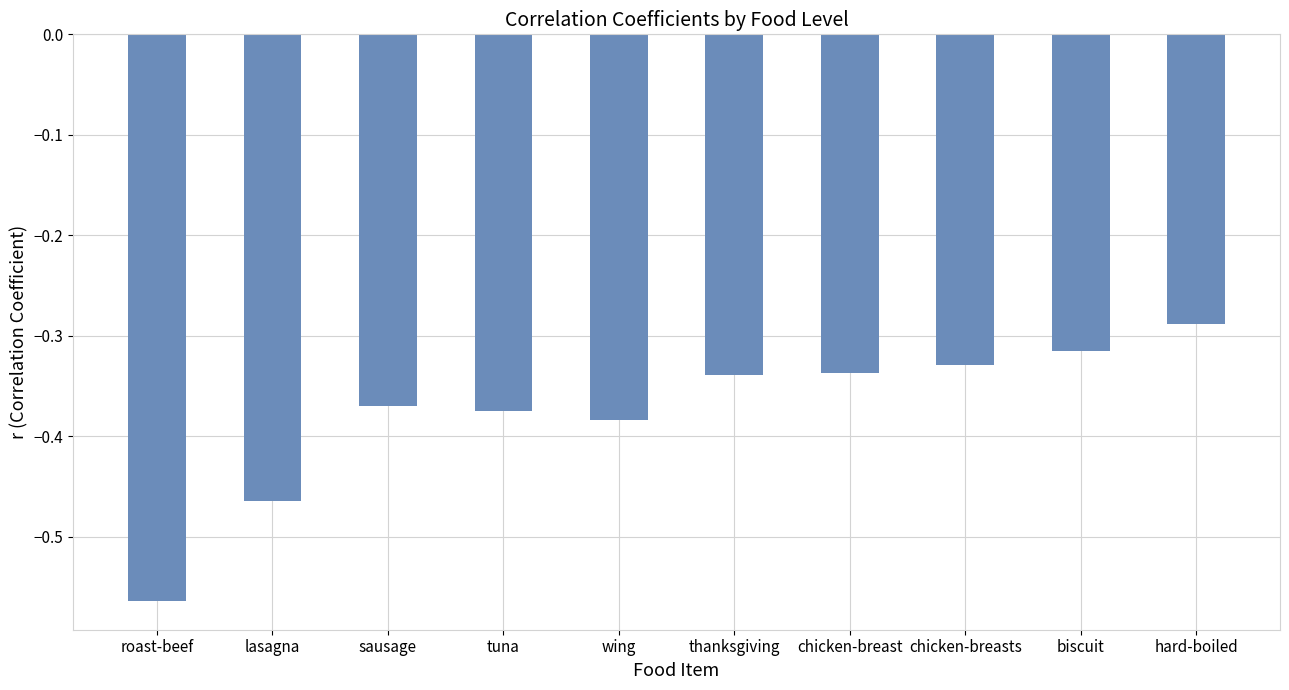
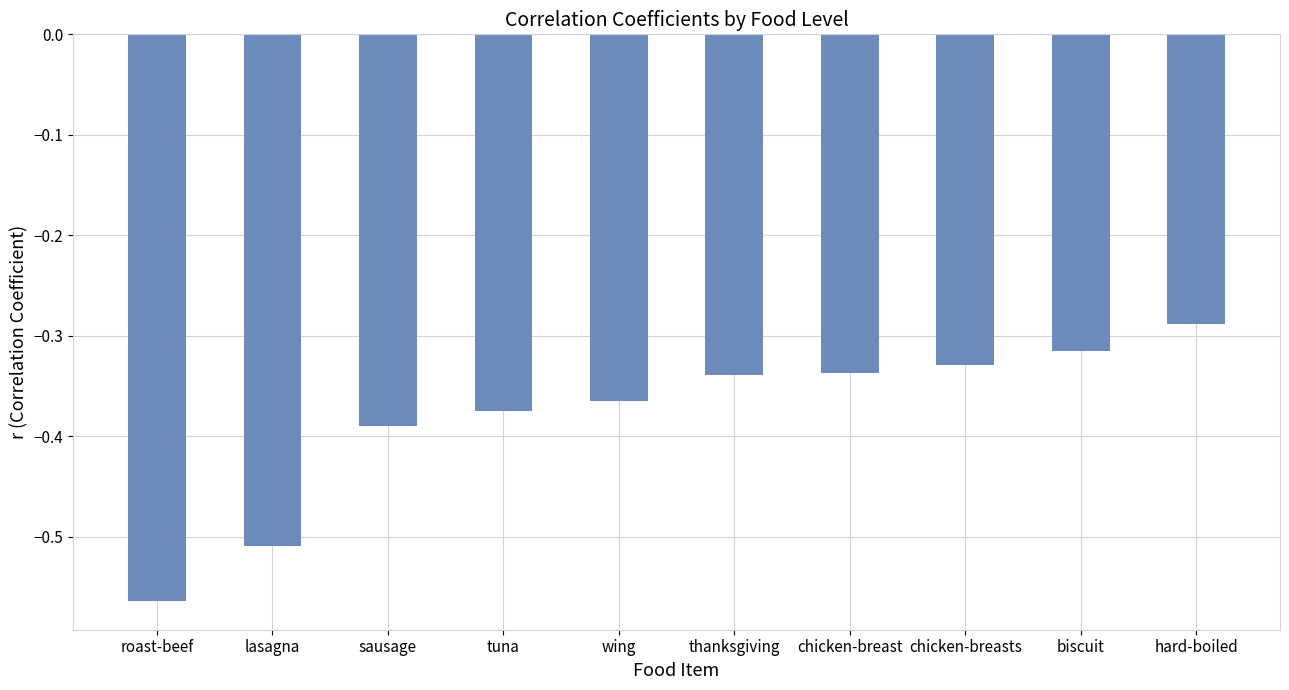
  {
    "roast-beef": -0.564,
-   "lasagna": -0.465,
-   "sausage": -0.370,
+   "lasagna": -0.509,
+   "sausage": -0.390,
    "tuna": -0.375,
-   "wing": -0.383,
+   "wing": -0.365,
    "thanksgiving": -0.339,
    "chicken-breast": -0.337,
    "chicken-breasts": -0.329,
    "biscuit": -0.316,
    "hard-boiled": -0.288
  }
